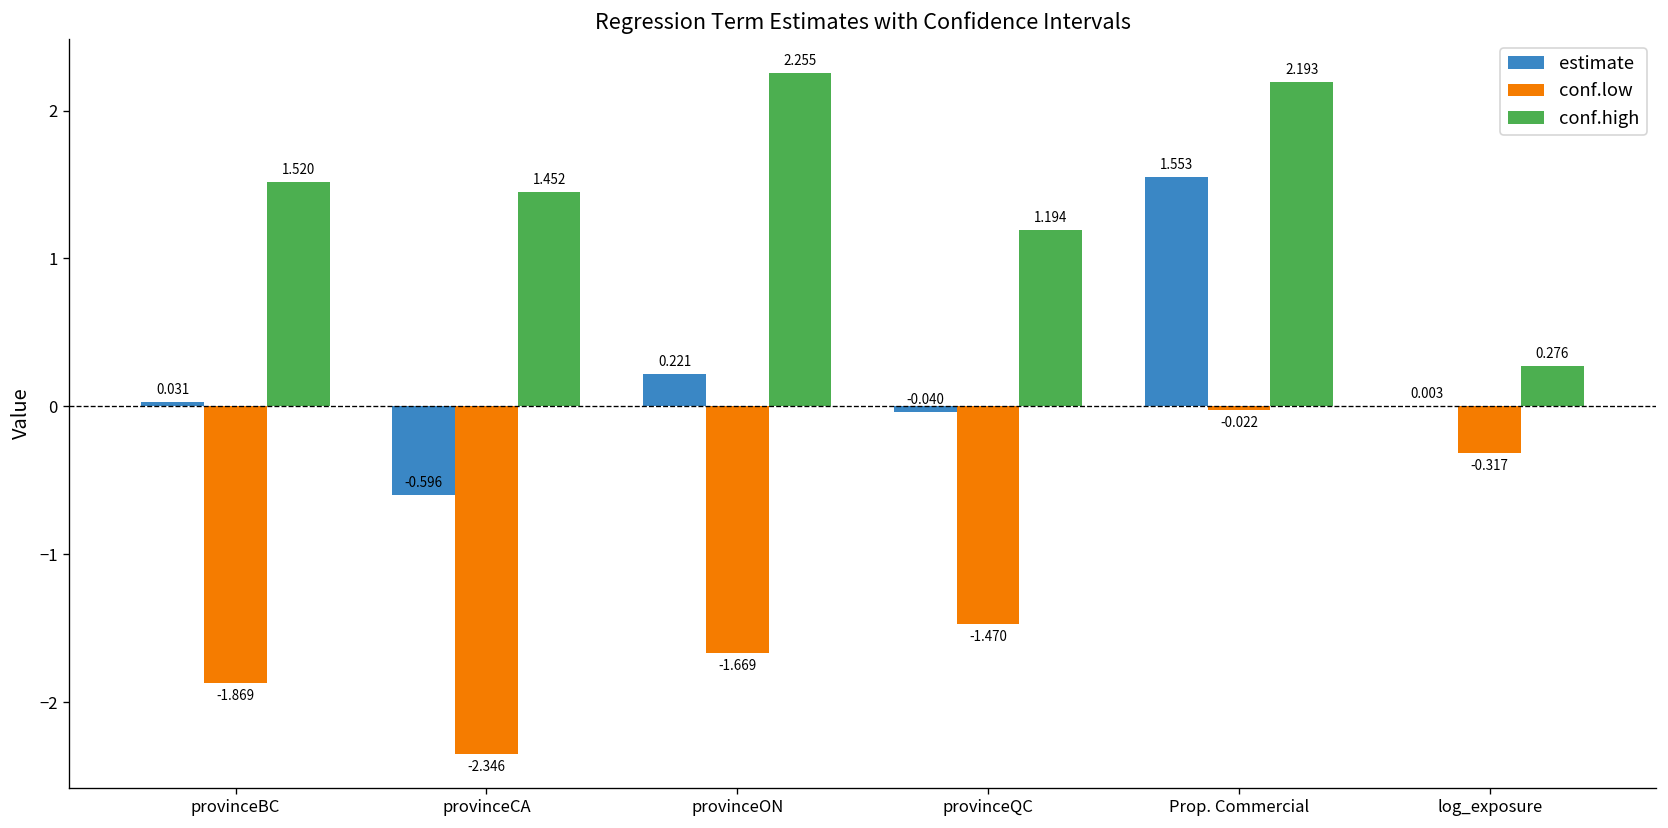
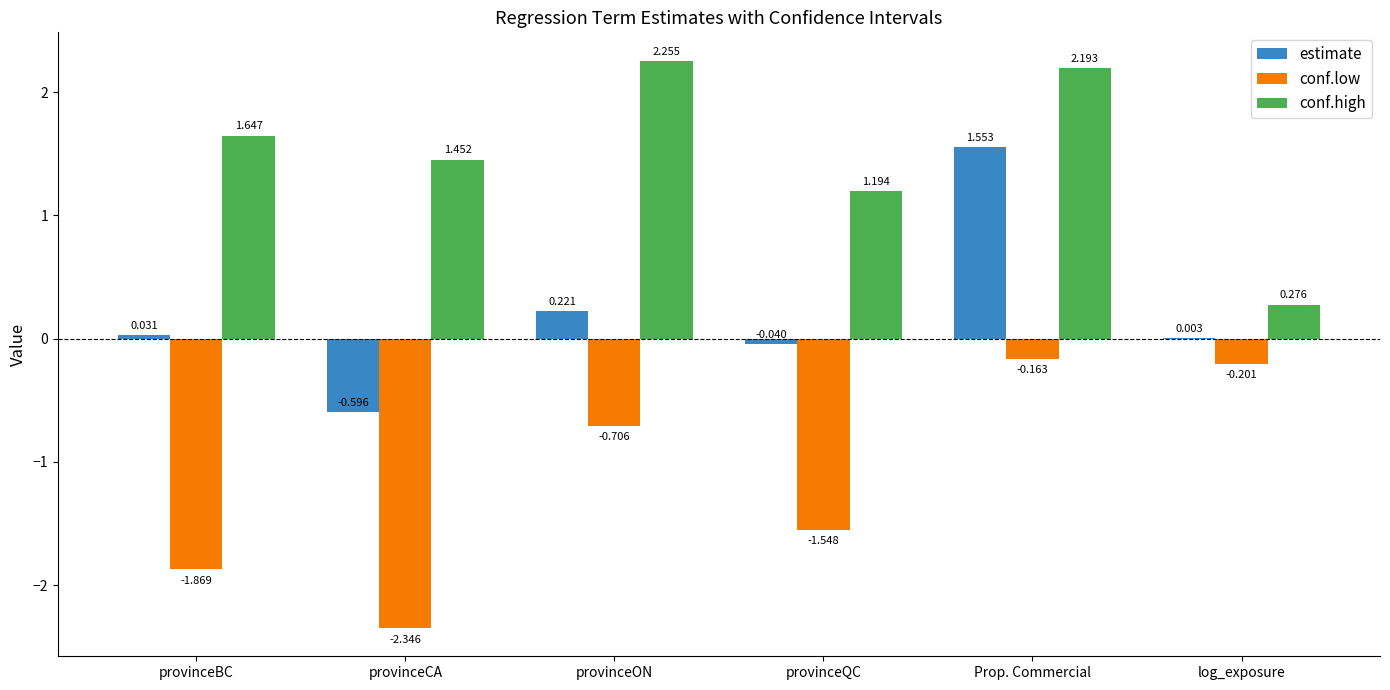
  {
    "estimate": {
      "provinceBC": 0.031,
      "provinceCA": -0.596,
      "provinceON": 0.221,
      "provinceQC": -0.040,
      "Prop. Commercial": 1.553,
      "log_exposure": 0.003
    },
    "conf.low": {
      "provinceBC": -1.869,
      "provinceCA": -2.346,
-     "provinceON": -1.669,
-     "provinceQC": -1.470,
-     "Prop. Commercial": -0.022,
-     "log_exposure": -0.317
+     "provinceON": -0.706,
+     "provinceQC": -1.548,
+     "Prop. Commercial": -0.163,
+     "log_exposure": -0.201
    },
    "conf.high": {
-     "provinceBC": 1.520,
+     "provinceBC": 1.647,
      "provinceCA": 1.452,
      "provinceON": 2.255,
      "provinceQC": 1.194,
      "Prop. Commercial": 2.193,
      "log_exposure": 0.276
    }
  }
